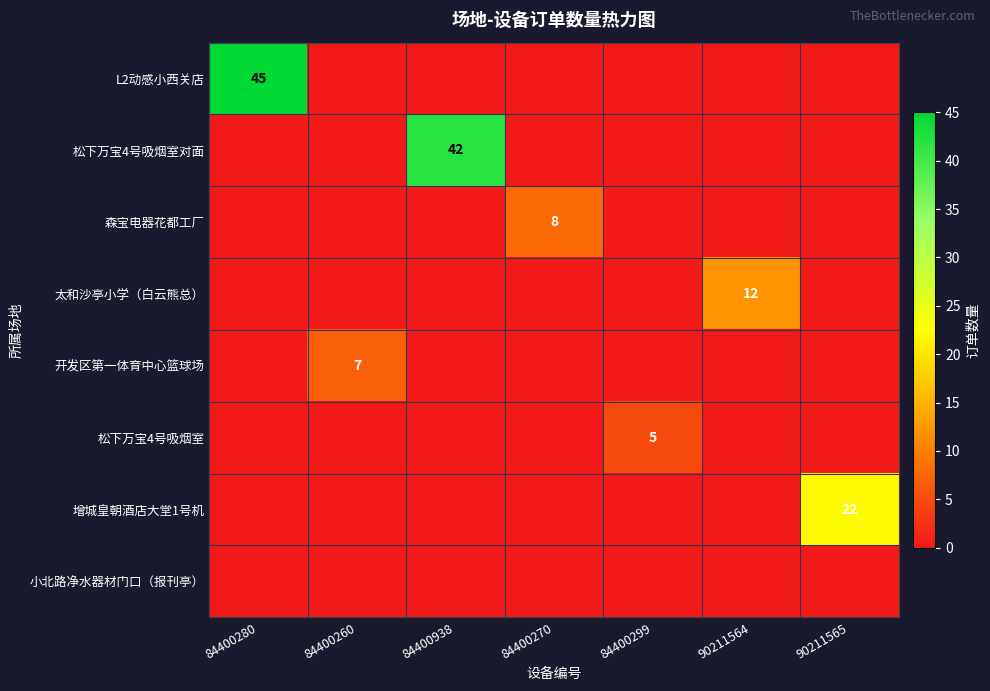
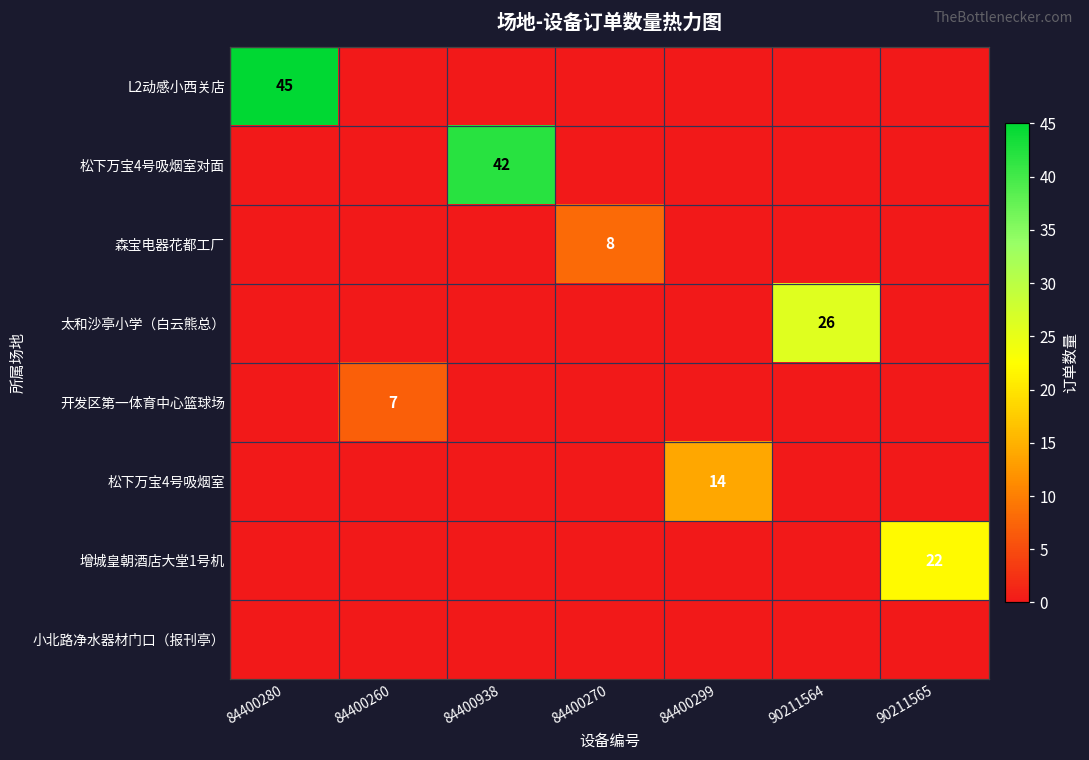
  {
    "L2动感小西关店": {
      "84400280": 45
    },
    "松下万宝4号吸烟室对面": {
      "84400938": 42
    },
    "森宝电器花都工厂": {
      "84400270": 8
    },
    "太和沙亭小学（白云熊总）": {
-     "90211564": 12
+     "90211564": 26
    },
    "开发区第一体育中心篮球场": {
      "84400260": 7
    },
    "松下万宝4号吸烟室": {
-     "84400299": 5
+     "84400299": 14
    },
    "增城皇朝酒店大堂1号机": {
      "90211565": 22
    }
  }
